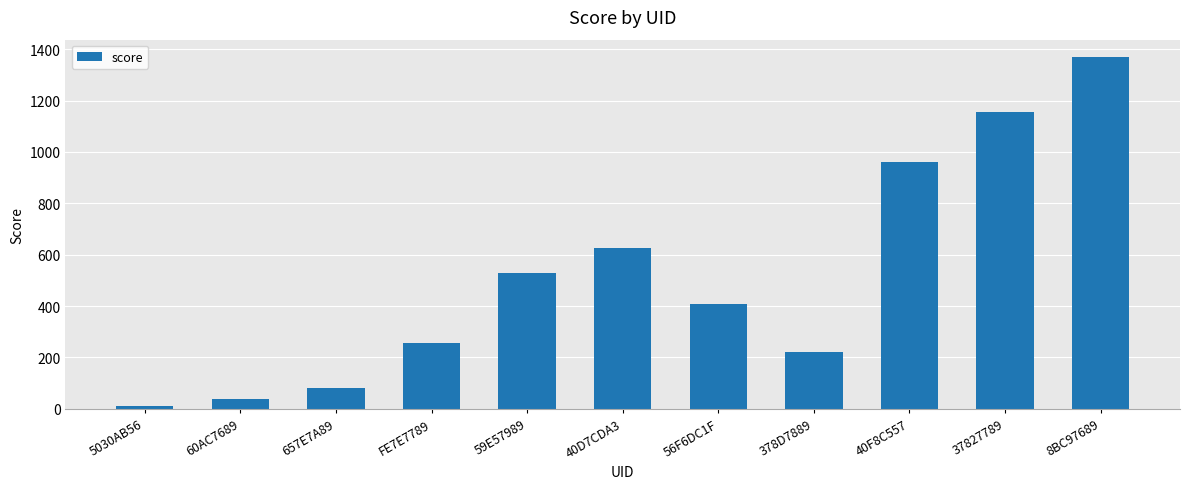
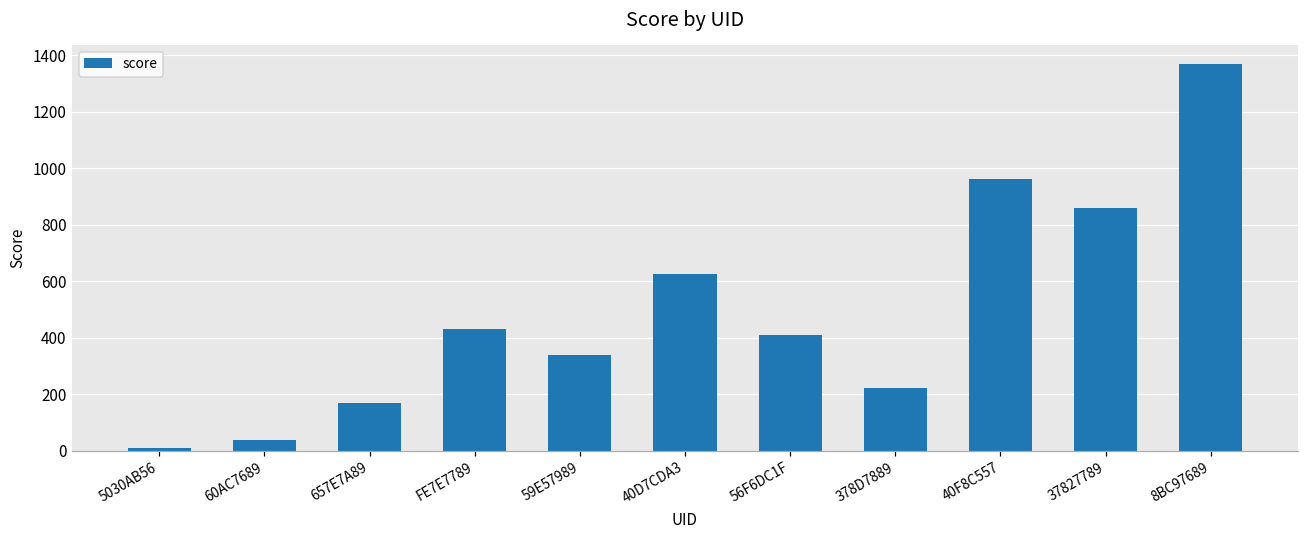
  {
    "60AC7689": 40,
-   "657E7A89": 80,
-   "FE7E7789": 260,
-   "59E57989": 530,
+   "657E7A89": 170,
+   "FE7E7789": 430,
+   "59E57989": 340,
    "40D7CDA3": 630,
    "56F6DC1F": 410,
    "378D7889": 220,
    "40F8C557": 960,
-   "37827789": 1160,
+   "37827789": 860,
    "8BC97689": 1370
  }
